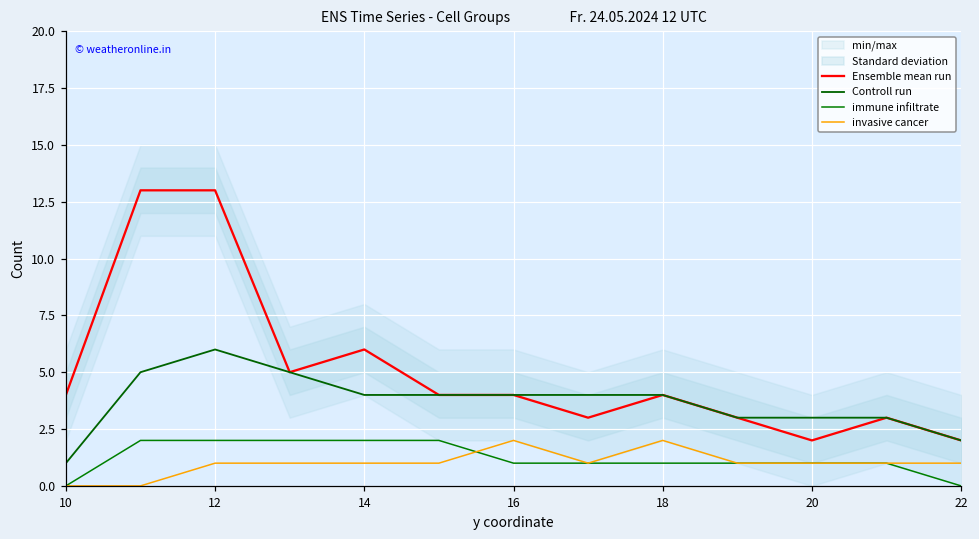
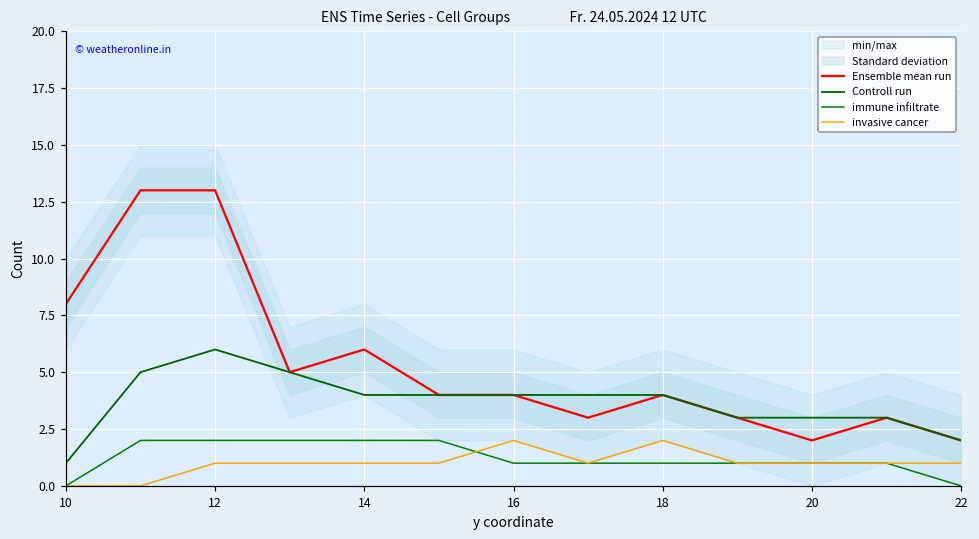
  {
    "Ensemble mean run": {
-     "10": 4,
+     "10": 8,
      "12": 13,
      "14": 6,
      "20": 2
    },
    "invasive cancer": {
      "12": 1,
      "14": 1,
      "16": 2,
      "18": 2,
      "22": 1
    }
  }
